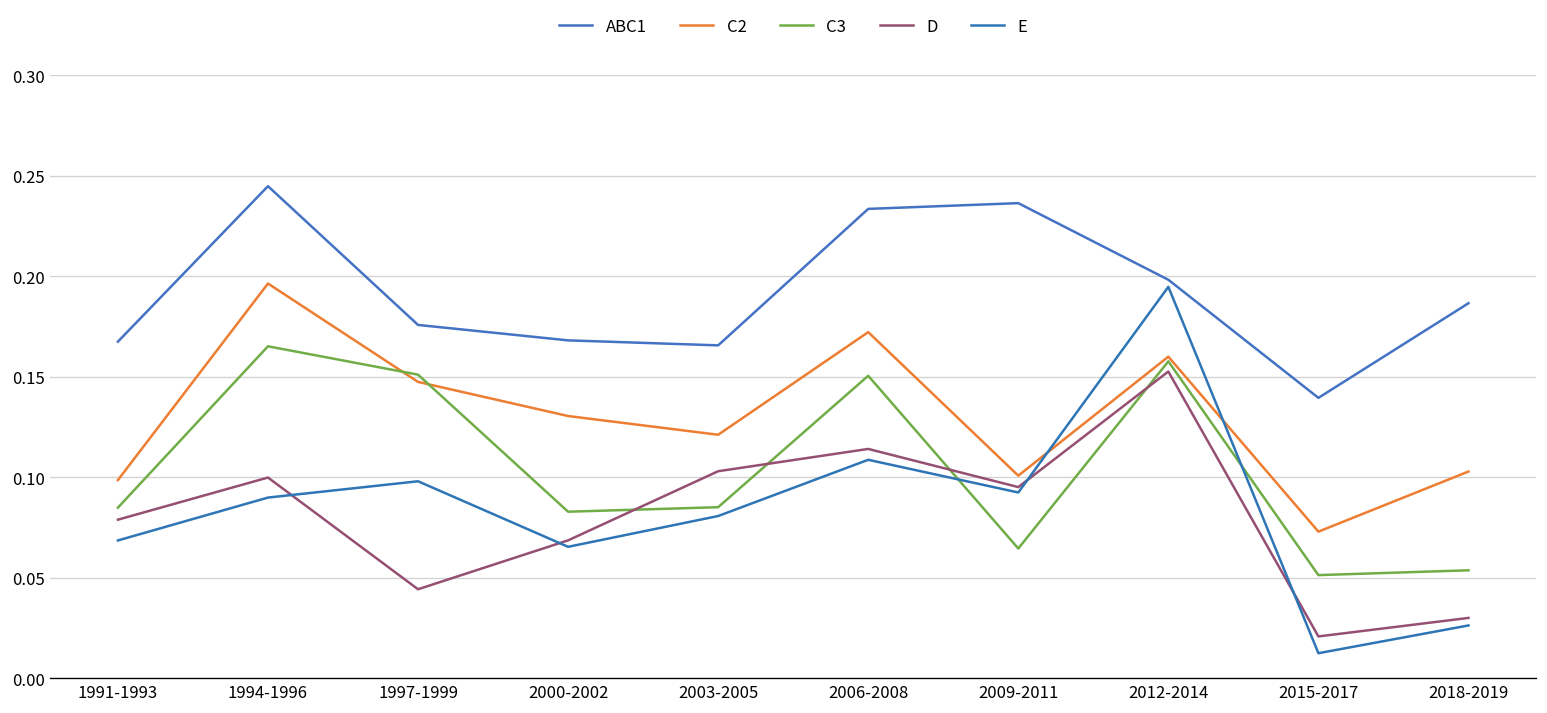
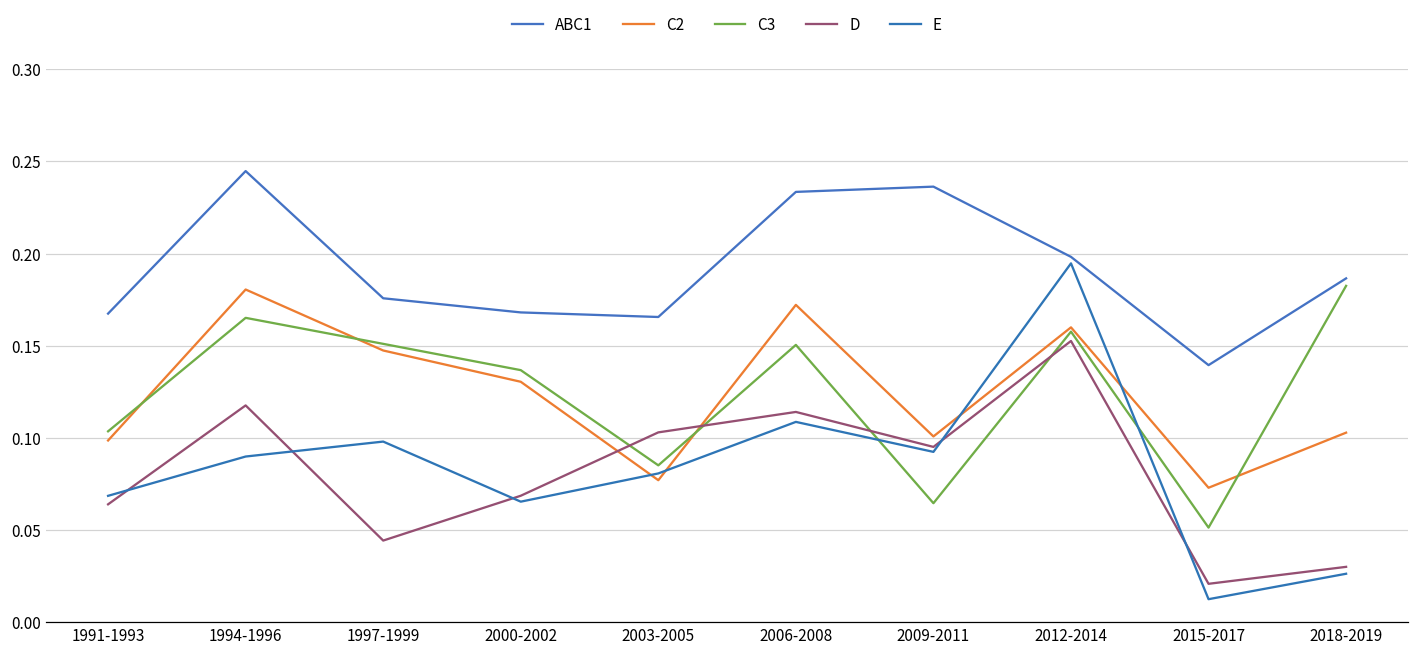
  {
    "C2": {
      "1991-1993": 0.099,
-     "1994-1996": 0.196,
+     "1994-1996": 0.181,
      "1997-1999": 0.147,
      "2000-2002": 0.130,
-     "2003-2005": 0.121,
+     "2003-2005": 0.077,
      "2006-2008": 0.172,
      "2009-2011": 0.101,
      "2012-2014": 0.160,
      "2015-2017": 0.073,
      "2018-2019": 0.103
    },
    "C3": {
-     "1991-1993": 0.085,
+     "1991-1993": 0.104,
      "1994-1996": 0.165,
      "1997-1999": 0.151,
-     "2000-2002": 0.083,
+     "2000-2002": 0.137,
      "2003-2005": 0.085,
      "2006-2008": 0.150,
      "2009-2011": 0.065,
      "2012-2014": 0.158,
      "2015-2017": 0.051,
-     "2018-2019": 0.054
+     "2018-2019": 0.183
    },
    "D": {
-     "1991-1993": 0.079,
-     "1994-1996": 0.100,
+     "1991-1993": 0.064,
+     "1994-1996": 0.118,
      "1997-1999": 0.044,
      "2000-2002": 0.069,
      "2003-2005": 0.103,
      "2006-2008": 0.114,
      "2009-2011": 0.095,
      "2012-2014": 0.153,
      "2015-2017": 0.021,
      "2018-2019": 0.030
    }
  }
